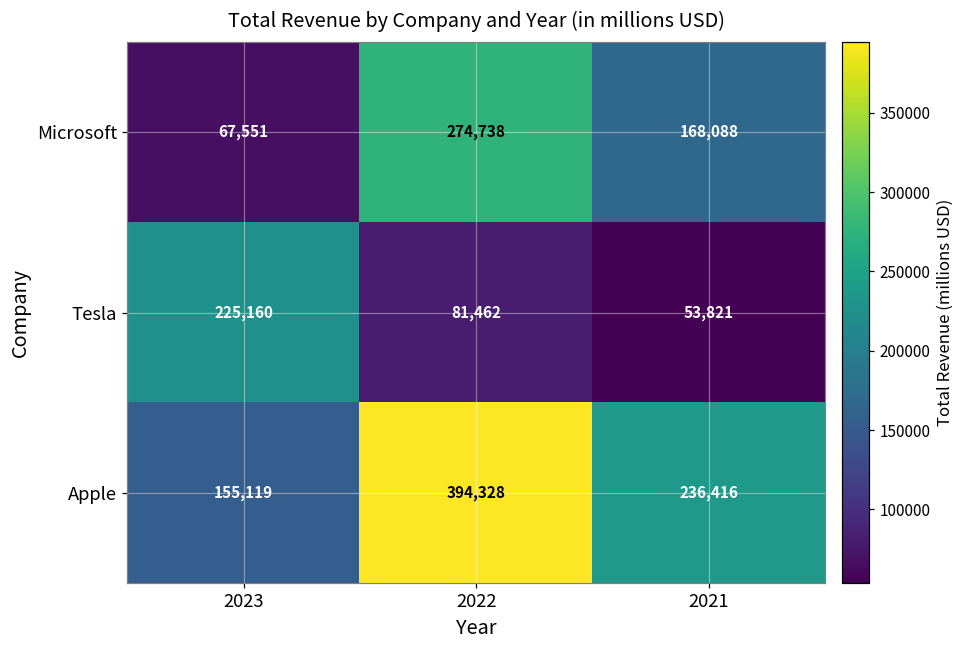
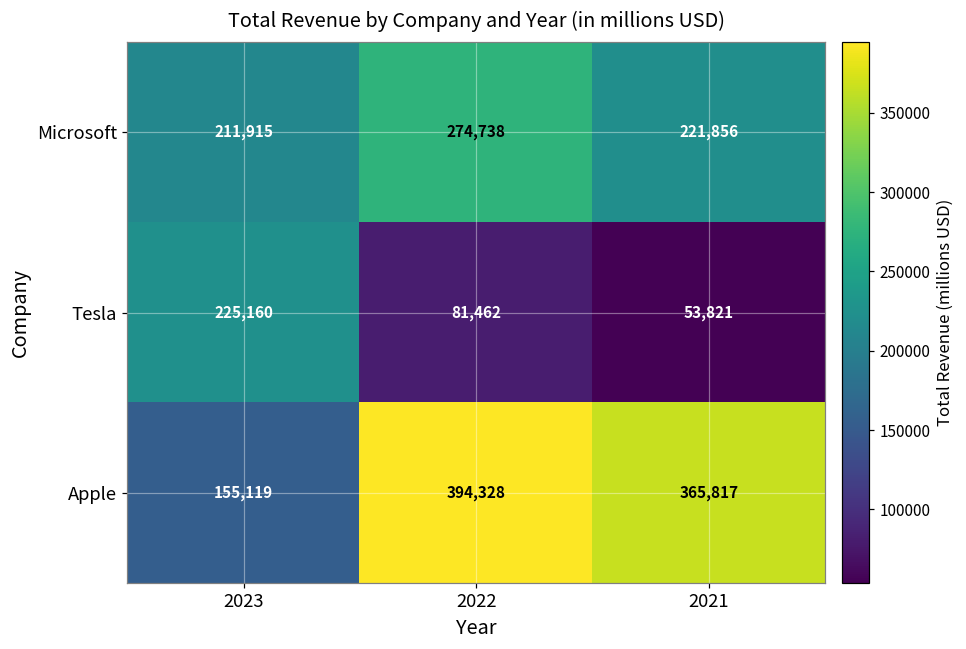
  {
    "Microsoft": {
-     "2023": "67,551",
+     "2023": "211,915",
      "2022": "274,738",
-     "2021": "168,088"
+     "2021": "221,856"
    },
    "Tesla": {
      "2023": "225,160",
      "2022": "81,462",
      "2021": "53,821"
    },
    "Apple": {
      "2023": "155,119",
      "2022": "394,328",
-     "2021": "236,416"
+     "2021": "365,817"
    }
  }
